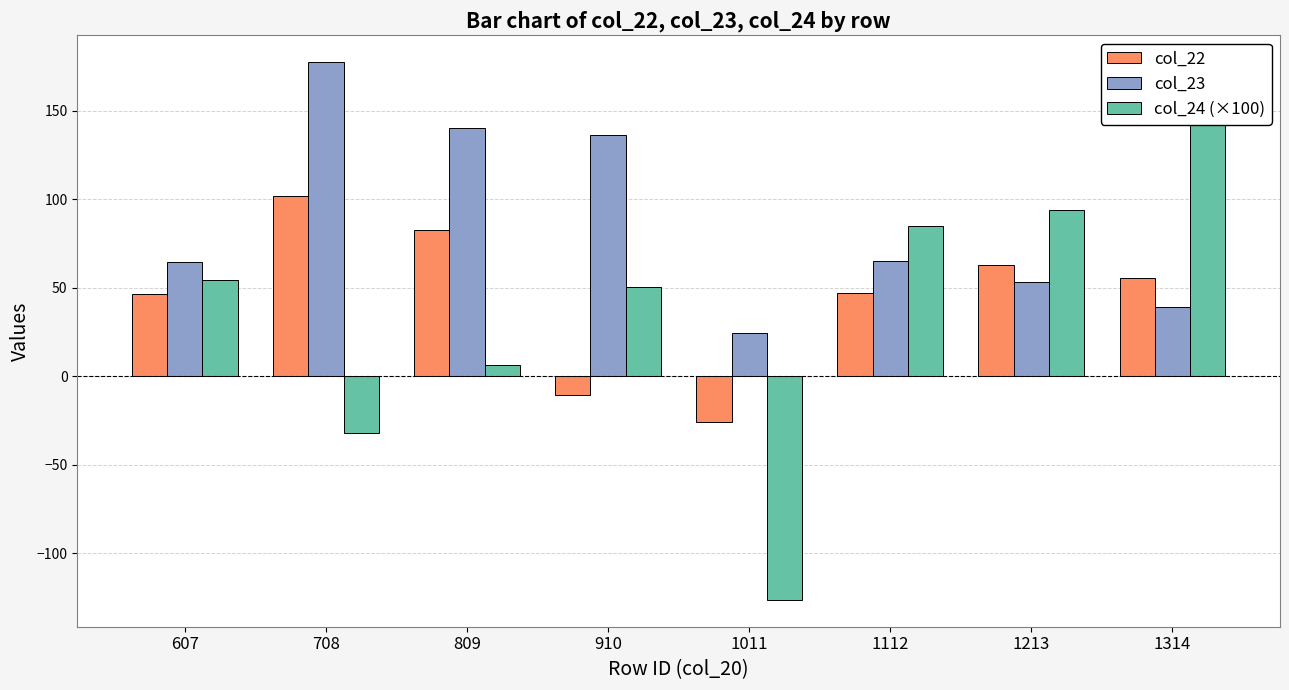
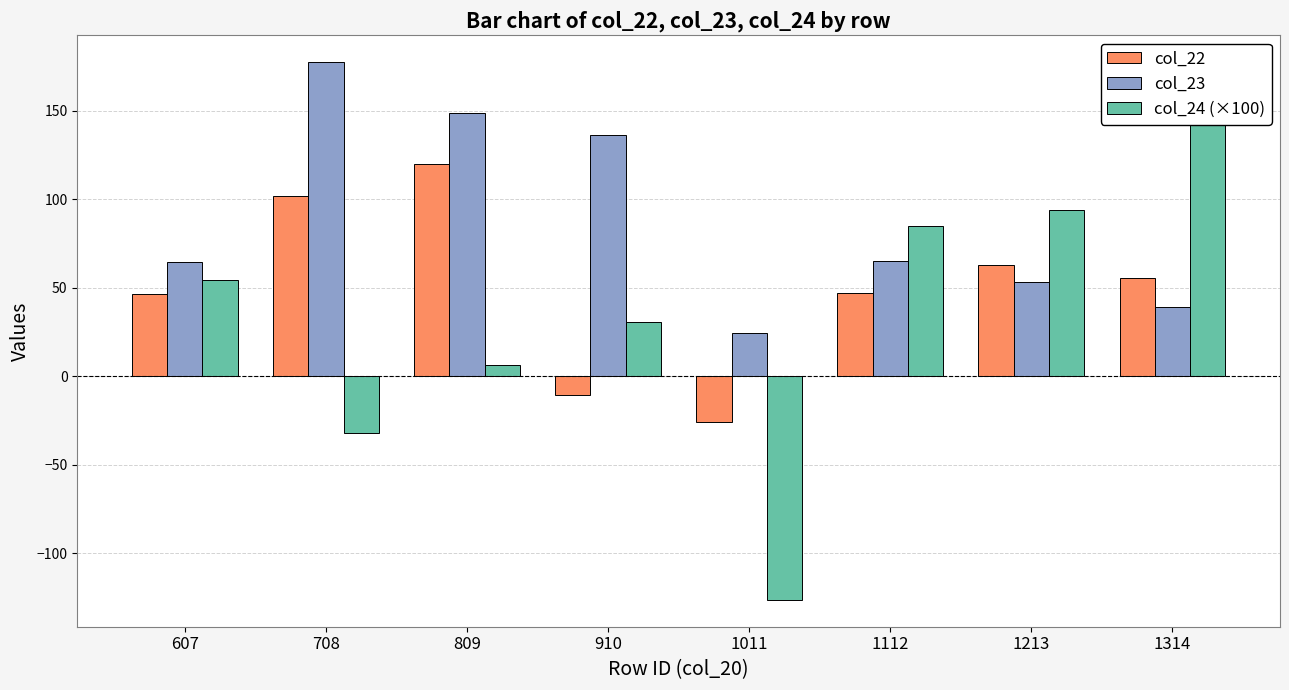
  {
    "col_22": {
      "607": 47,
      "708": 102,
-     "809": 82,
+     "809": 120,
      "910": -11,
      "1011": -26,
      "1112": 47,
      "1213": 63,
      "1314": 56
    },
    "col_23": {
      "607": 65,
      "708": 177,
-     "809": 140,
+     "809": 149,
      "910": 136,
      "1011": 24,
      "1112": 65,
      "1213": 53,
      "1314": 39
    },
    "col_24 (×100)": {
      "607": 54,
      "708": -32,
      "809": 6,
-     "910": 50,
+     "910": 31,
      "1011": -126,
      "1112": 85,
      "1213": 94,
      "1314": 142
    }
  }
